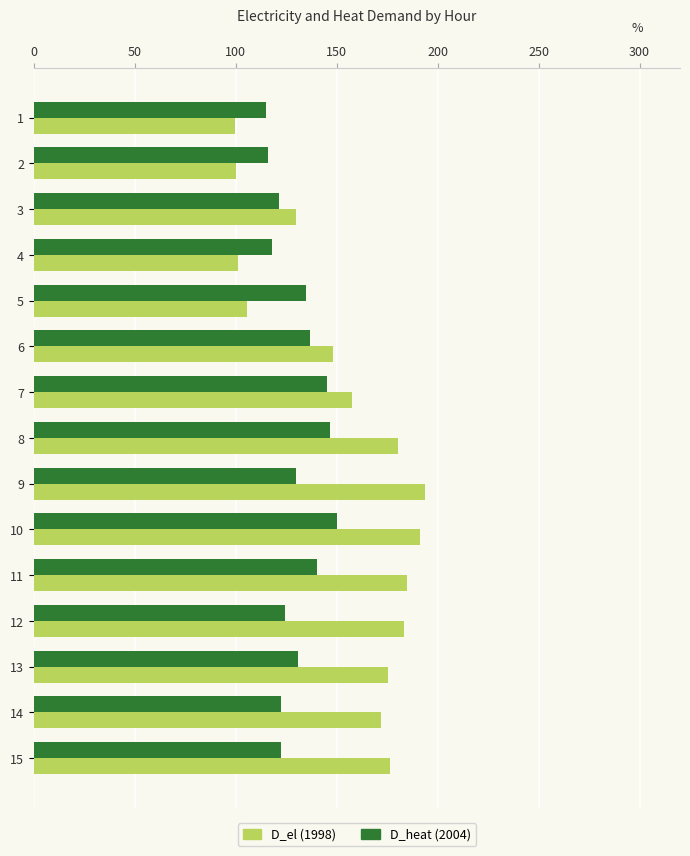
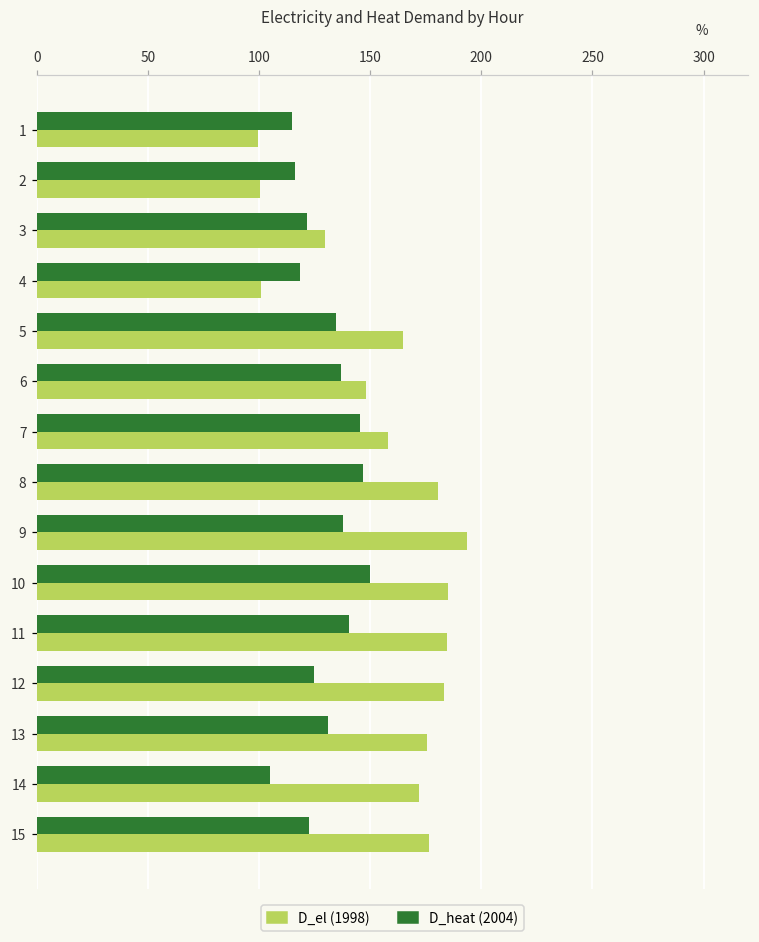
  {
    "D_el (1998)": {
      "1": 99,
      "2": 100,
      "3": 130,
      "4": 101,
-     "5": 105,
+     "5": 165,
      "6": 148,
      "7": 158,
      "8": 180,
      "9": 194,
-     "10": 191,
+     "10": 185,
      "11": 185,
      "12": 183,
      "13": 175,
      "14": 172,
      "15": 177
    },
    "D_heat (2004)": {
      "1": 115,
      "2": 116,
      "3": 122,
      "4": 118,
      "5": 135,
      "6": 137,
      "7": 145,
      "8": 147,
-     "9": 130,
+     "9": 138,
      "10": 150,
      "11": 140,
      "12": 125,
      "13": 131,
-     "14": 123,
+     "14": 105,
      "15": 122
    }
  }
